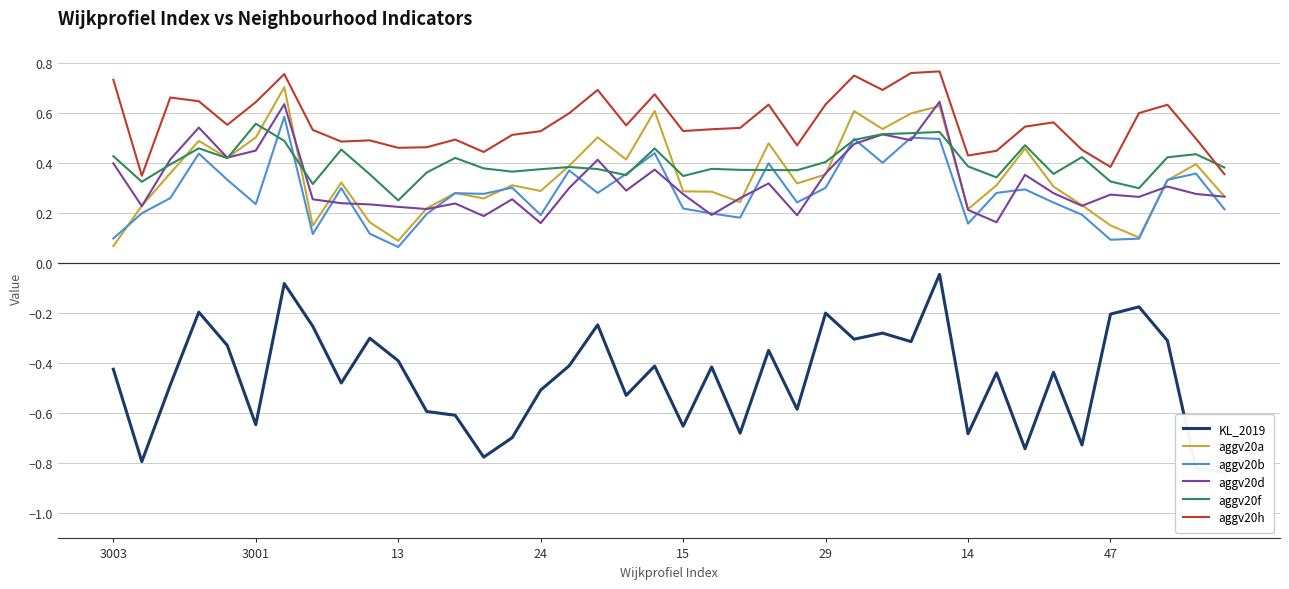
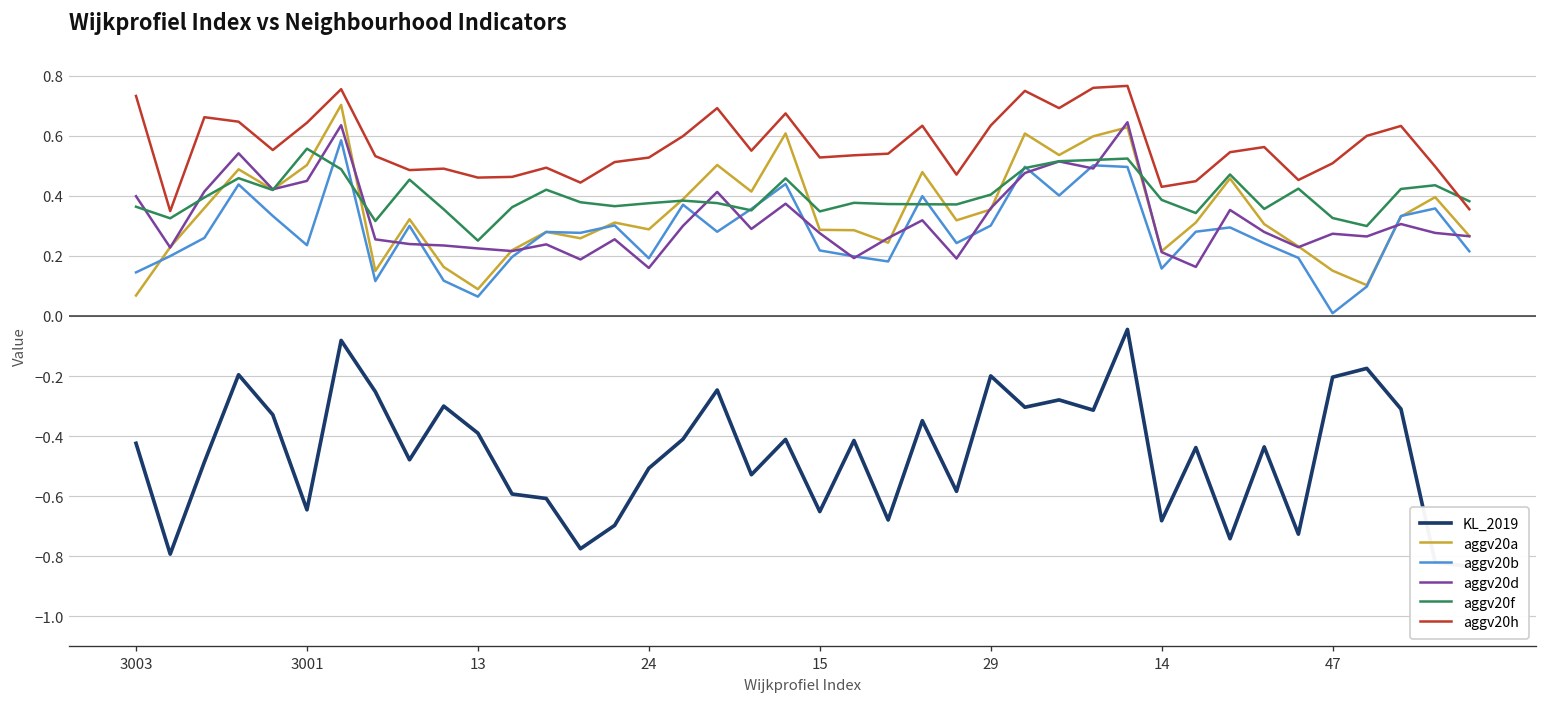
  {
    "KL_2019": {
      "3003": -0.42,
      "3001": -0.65,
      "15": -0.65,
      "47": -0.20
    },
    "aggv20a": {
      "3003": 0.07,
      "3001": 0.50,
      "15": 0.29,
      "47": 0.15
    },
    "aggv20b": {
-     "3003": 0.10,
+     "3003": 0.15,
      "3001": 0.24,
      "15": 0.22,
-     "47": 0.09
+     "47": 0.01
    },
    "aggv20d": {
      "3003": 0.40,
      "3001": 0.45,
      "15": 0.28,
      "47": 0.27
    },
    "aggv20f": {
-     "3003": 0.43,
+     "3003": 0.36,
      "3001": 0.56,
      "15": 0.35,
      "47": 0.33
    },
    "aggv20h": {
      "3003": 0.73,
      "3001": 0.64,
      "15": 0.53,
-     "47": 0.38
+     "47": 0.51
    }
  }
